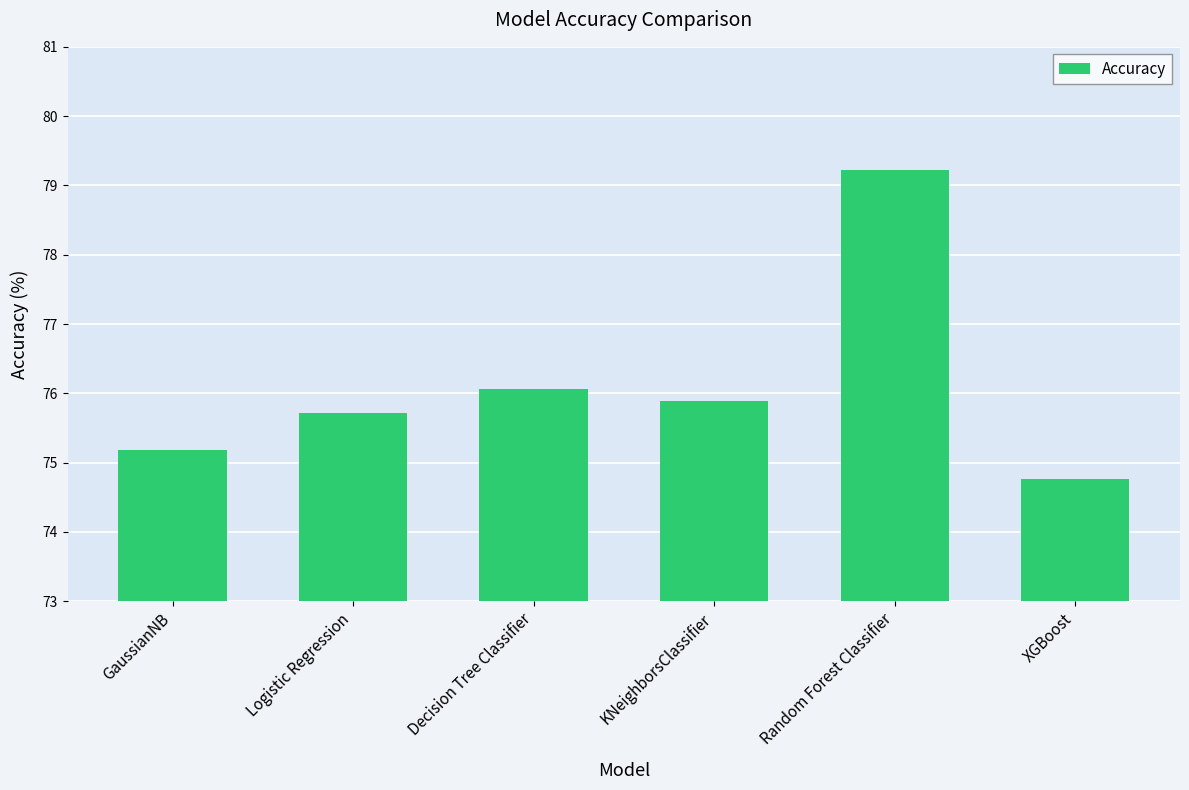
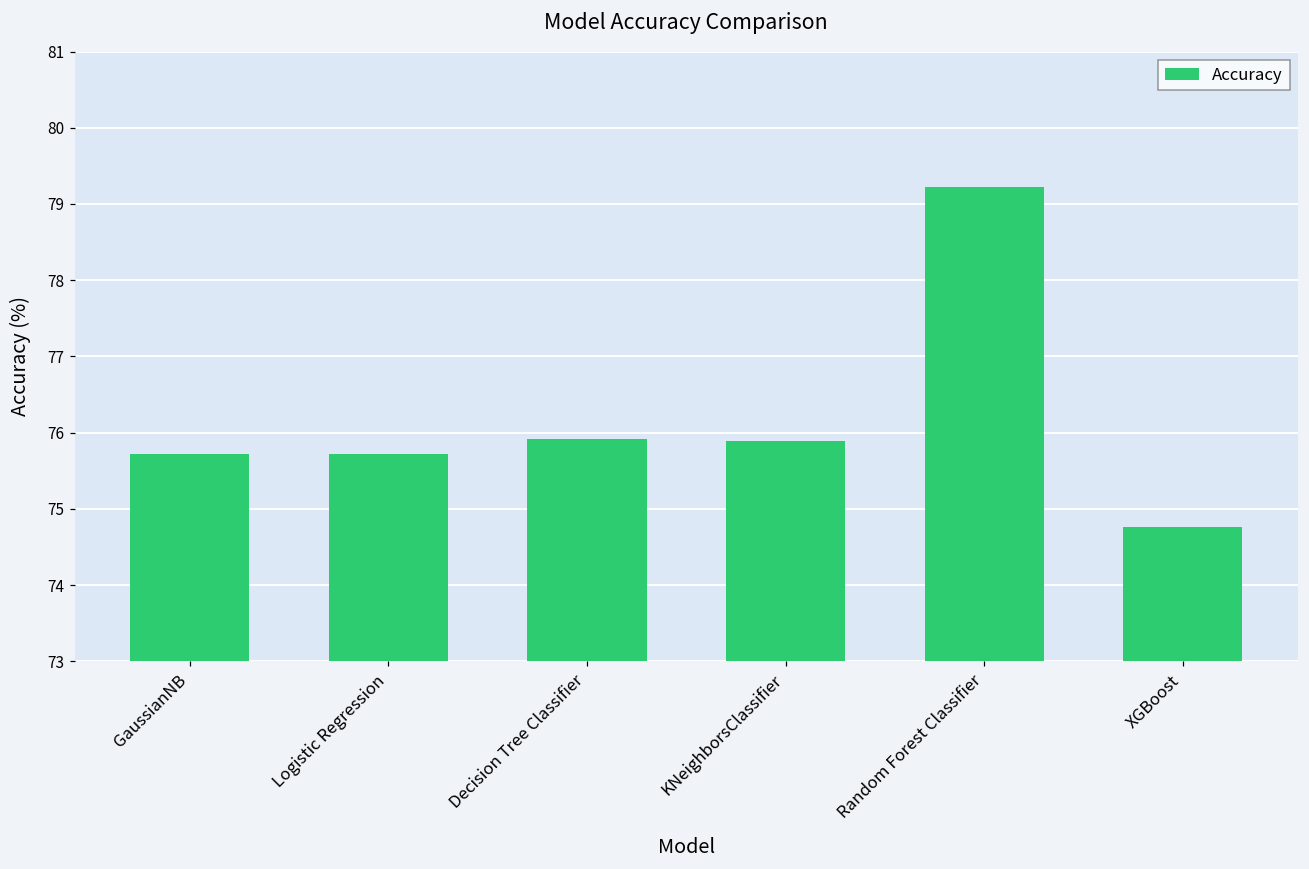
  {
-   "GaussianNB": 75.2,
+   "GaussianNB": 75.7,
    "Logistic Regression": 75.7,
-   "Decision Tree Classifier": 76.1,
+   "Decision Tree Classifier": 75.9,
    "KNeighborsClassifier": 75.9,
    "Random Forest Classifier": 79.2,
    "XGBoost": 74.8
  }
